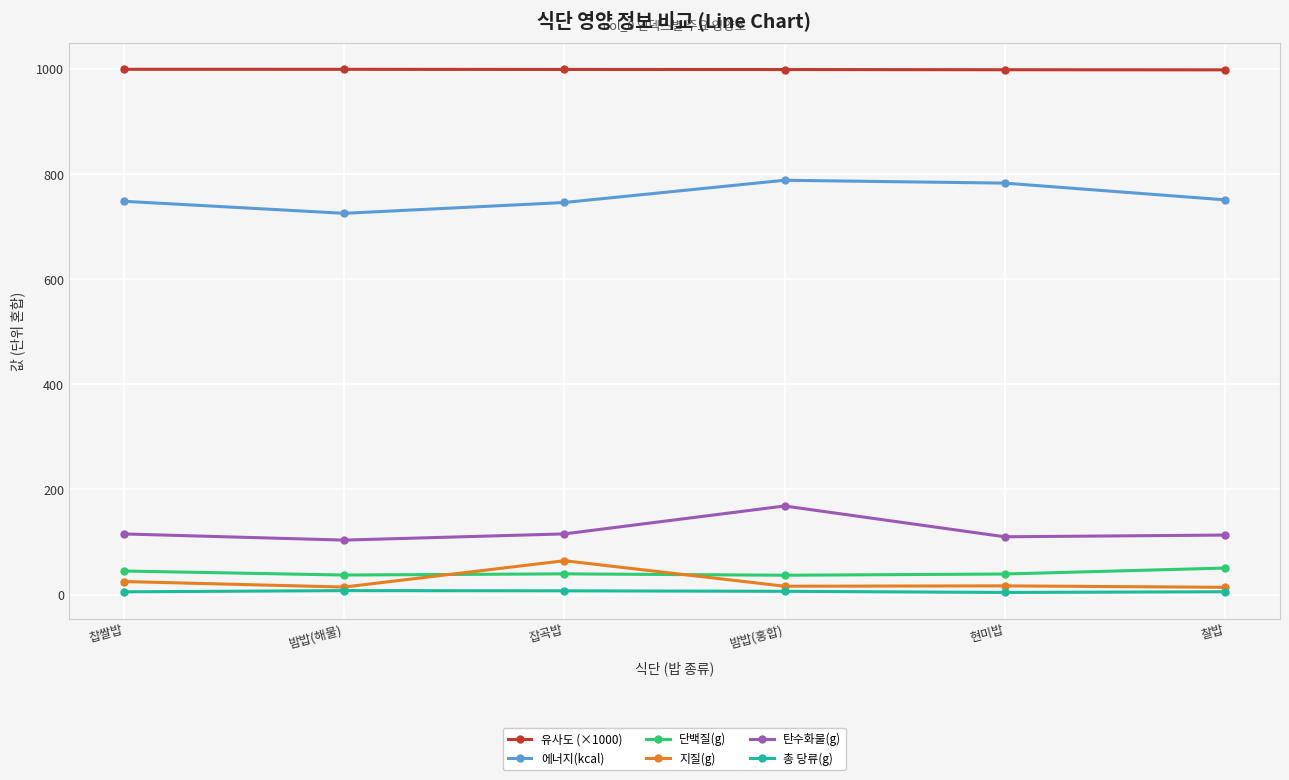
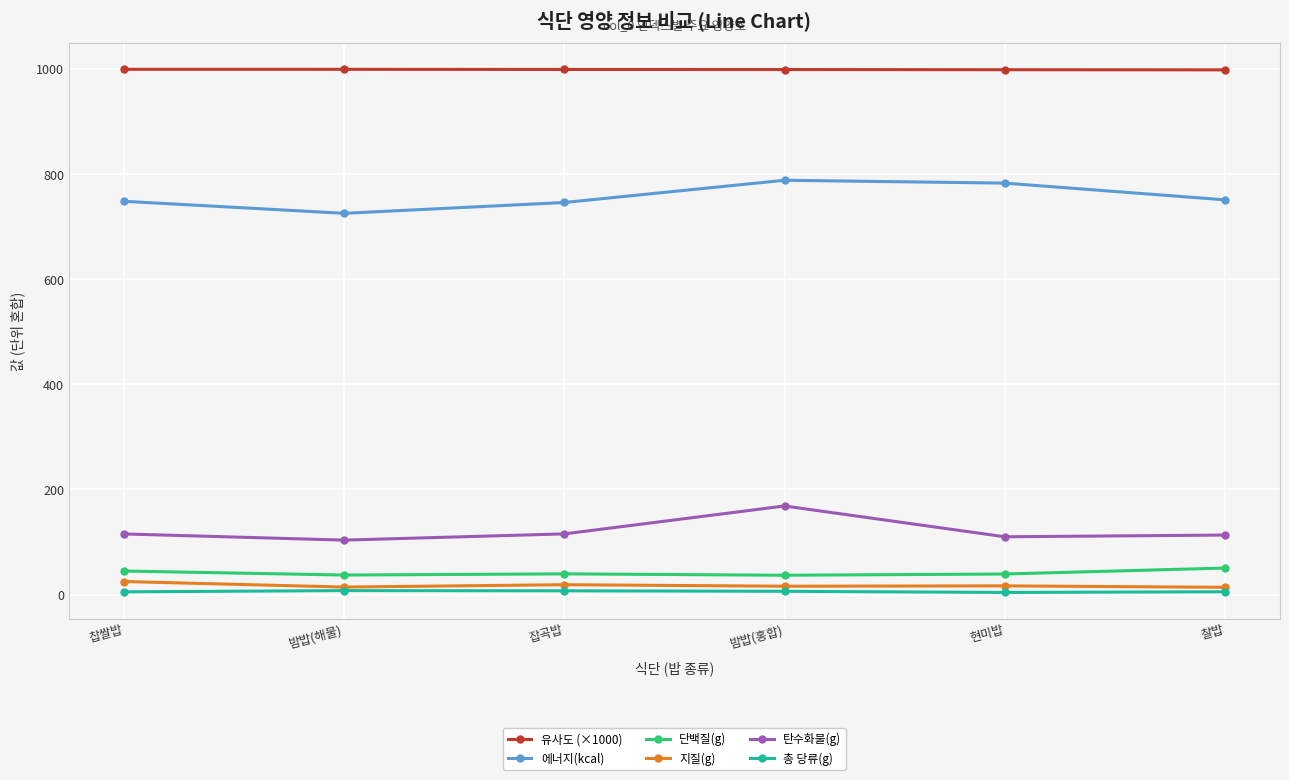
  {
    "유사도 (×1000)": {
      "찹쌀밥": 1000,
      "밤밥(해물)": 1000,
      "잡곡밥": 1000,
      "밤밥(홍합)": 1000,
      "현미밥": 1000,
      "찰밥": 1000
    },
    "에너지(kcal)": {
      "찹쌀밥": 750,
      "밤밥(해물)": 730,
      "잡곡밥": 750,
      "밤밥(홍합)": 790,
      "현미밥": 780,
      "찰밥": 750
    },
    "지질(g)": {
      "찹쌀밥": 20,
      "밤밥(해물)": 10,
-     "잡곡밥": 60,
+     "잡곡밥": 20,
      "밤밥(홍합)": 20,
      "현미밥": 20,
      "찰밥": 10
    },
    "탄수화물(g)": {
      "찹쌀밥": 120,
      "밤밥(해물)": 100,
      "잡곡밥": 120,
      "밤밥(홍합)": 170,
      "현미밥": 110,
      "찰밥": 110
    }
  }
